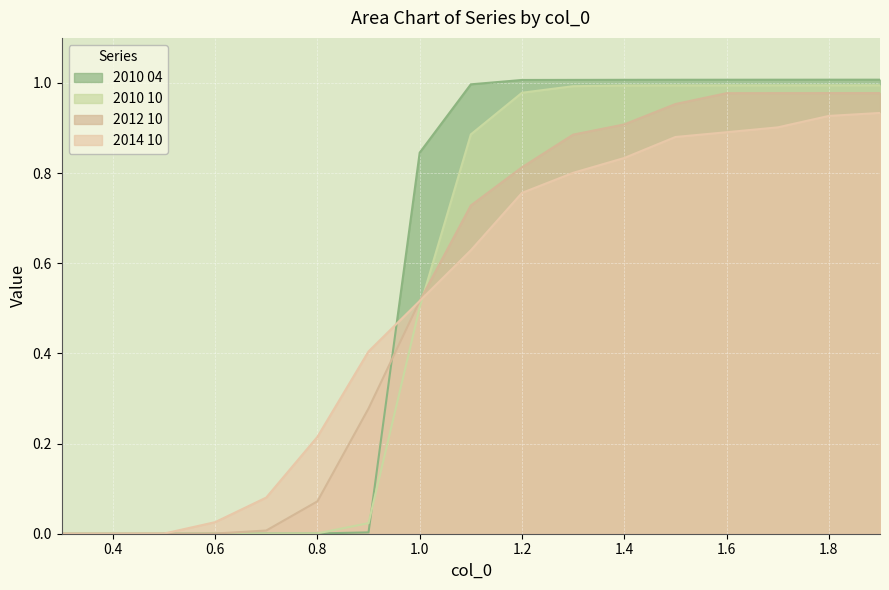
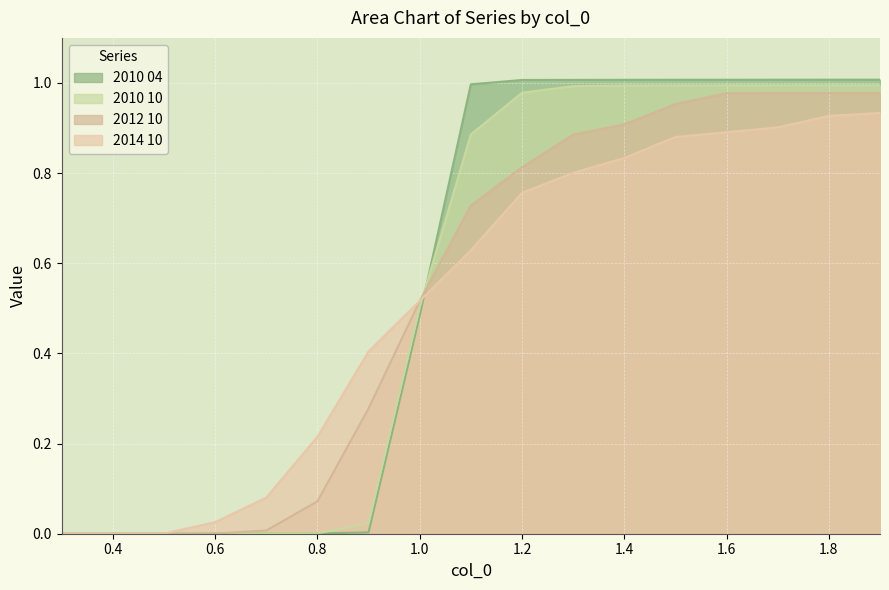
  {
    "2010 04": {
-     "1.0": 0.85,
+     "1.0": 0.48,
      "1.2": 1.01,
      "1.4": 1.01,
      "1.6": 1.01,
      "1.8": 1.01
    }
  }
